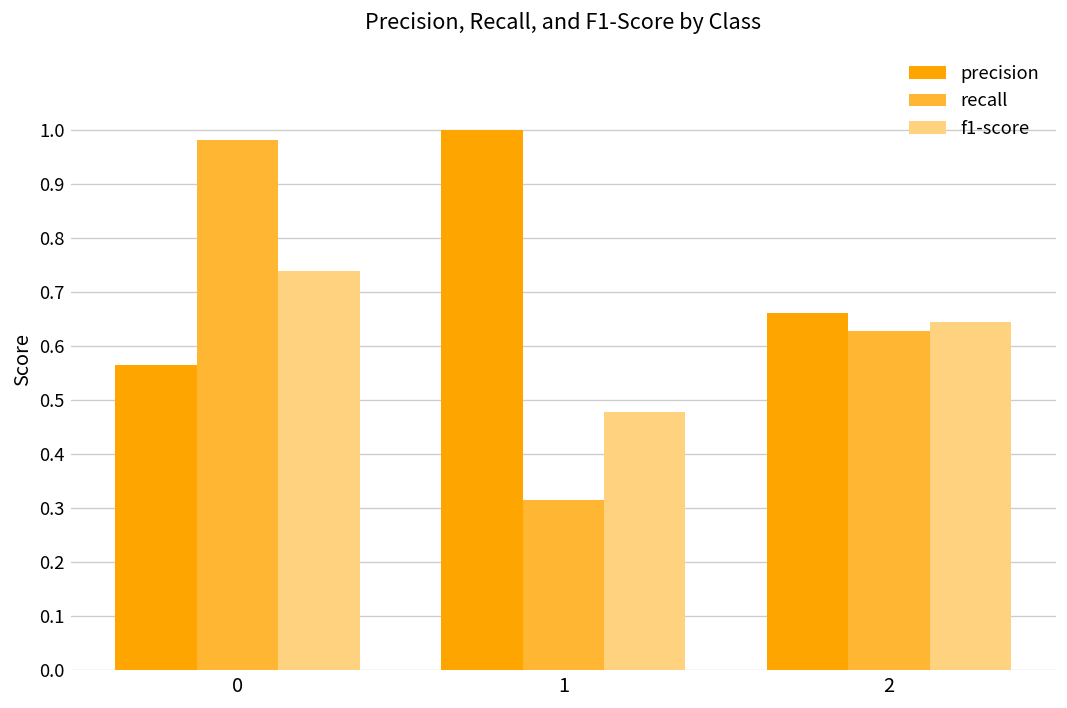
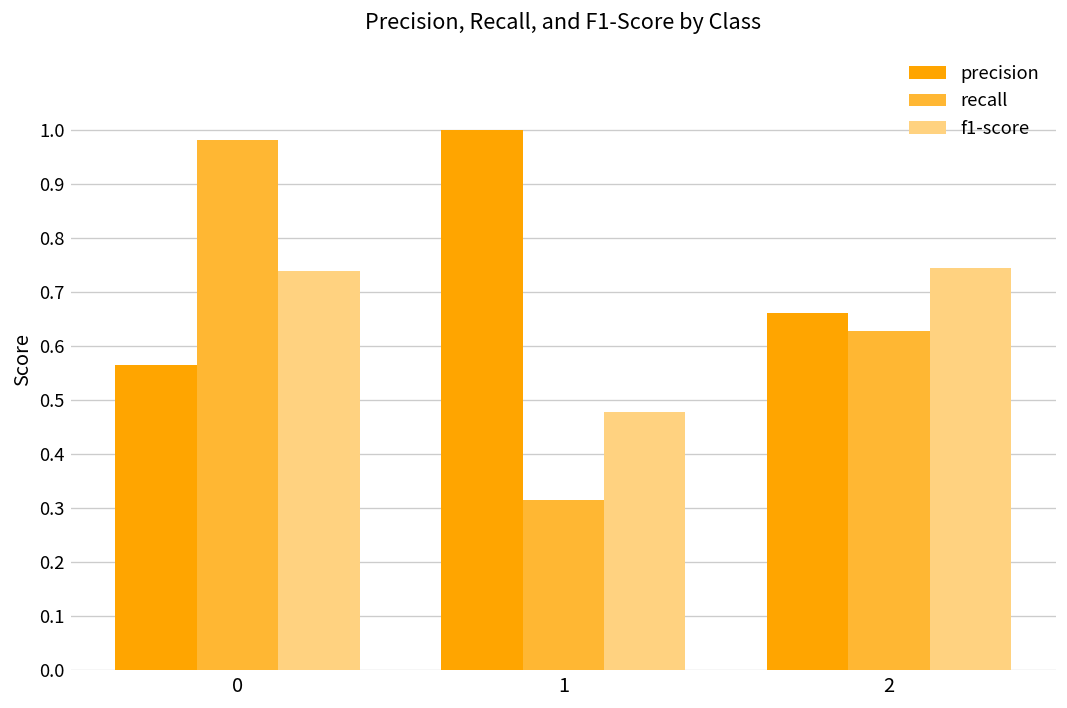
  {
    "f1-score": {
      "0": 0.74,
      "1": 0.48,
-     "2": 0.64
+     "2": 0.74
    }
  }
